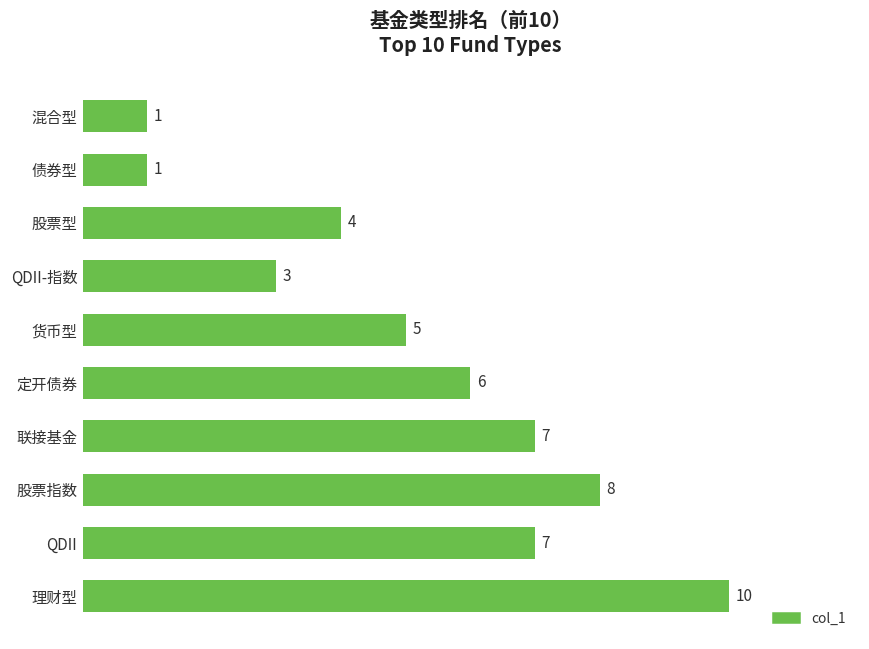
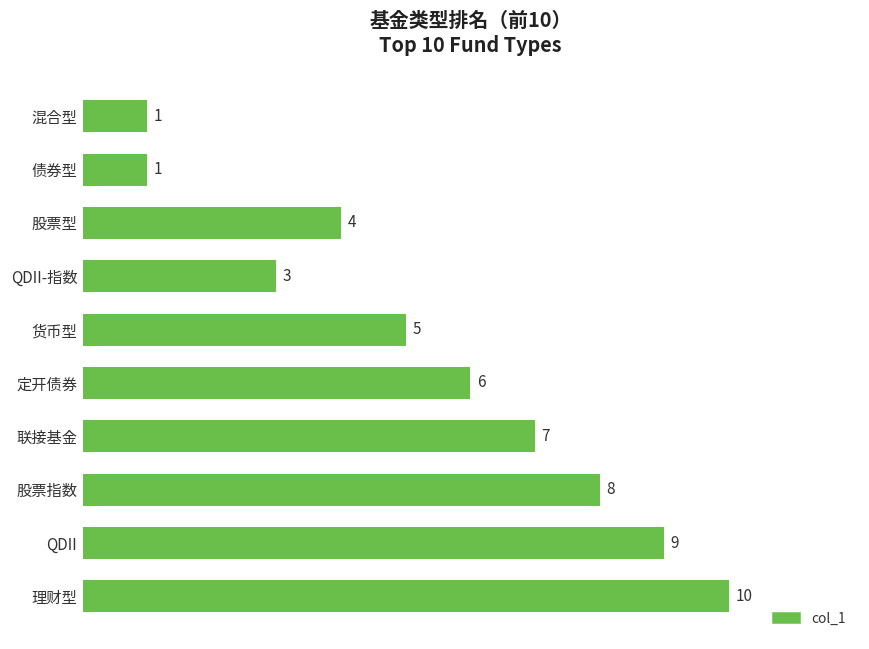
  {
    "混合型": 1,
    "债券型": 1,
    "股票型": 4,
    "QDII-指数": 3,
    "货币型": 5,
    "定开债券": 6,
    "联接基金": 7,
    "股票指数": 8,
-   "QDII": 7,
+   "QDII": 9,
    "理财型": 10
  }
